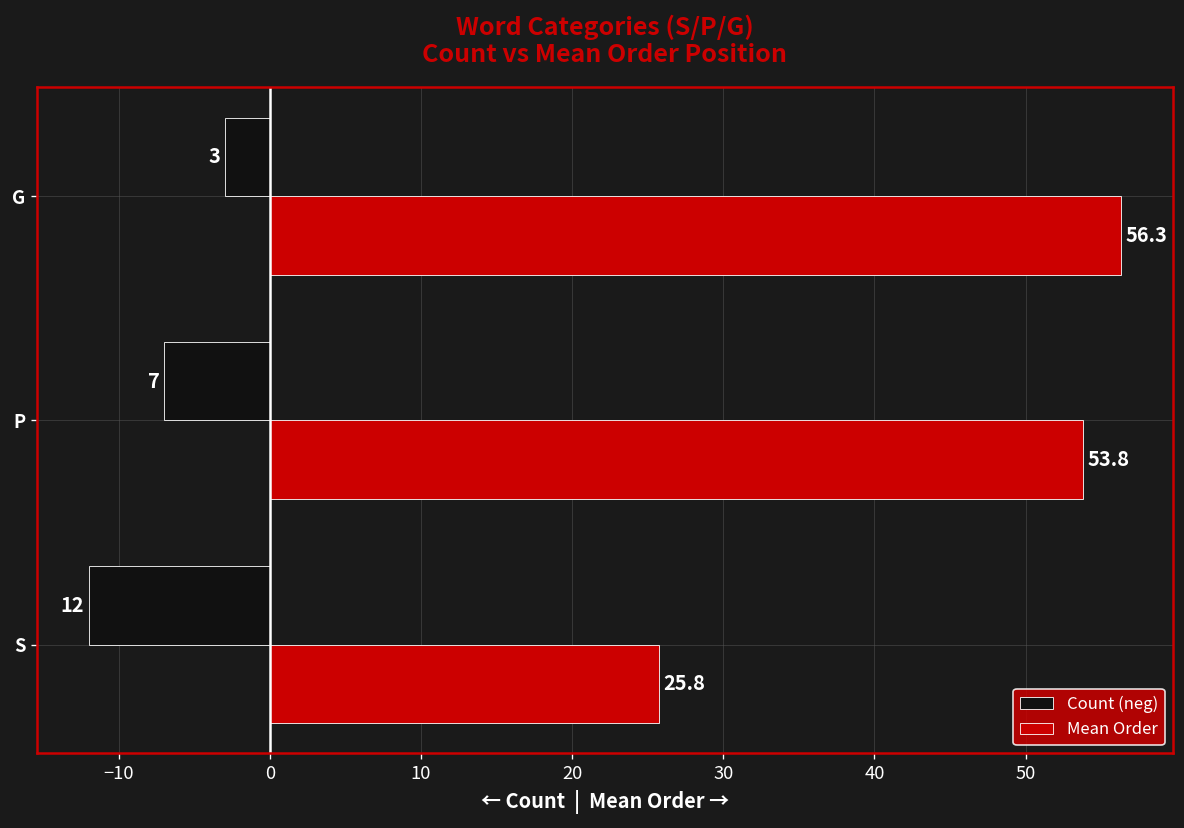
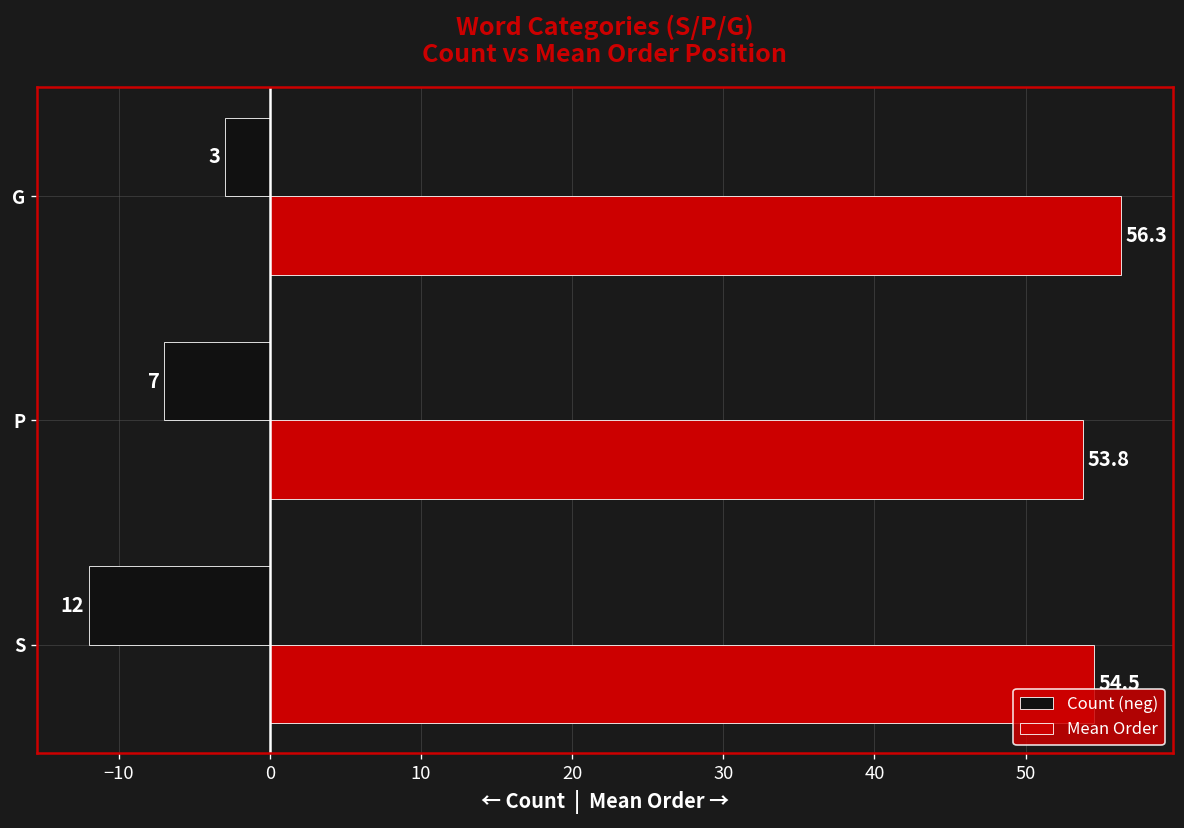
  {
    "Mean Order": {
-     "S": 25.8
+     "S": 54.5
    }
  }
